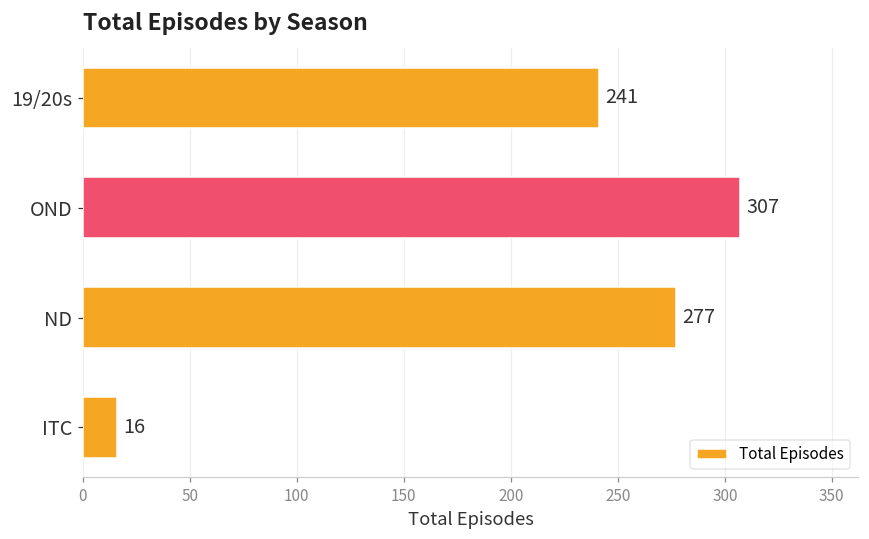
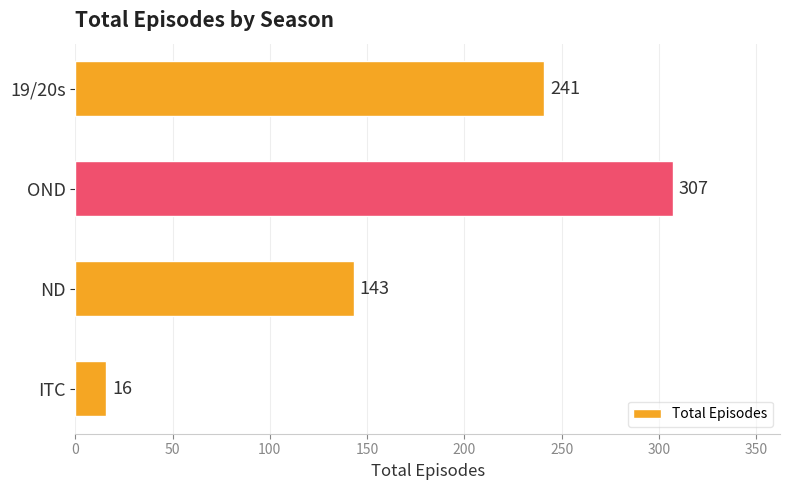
  {
    "19/20s": 241,
    "OND": 307,
-   "ND": 277,
+   "ND": 143,
    "ITC": 16
  }
